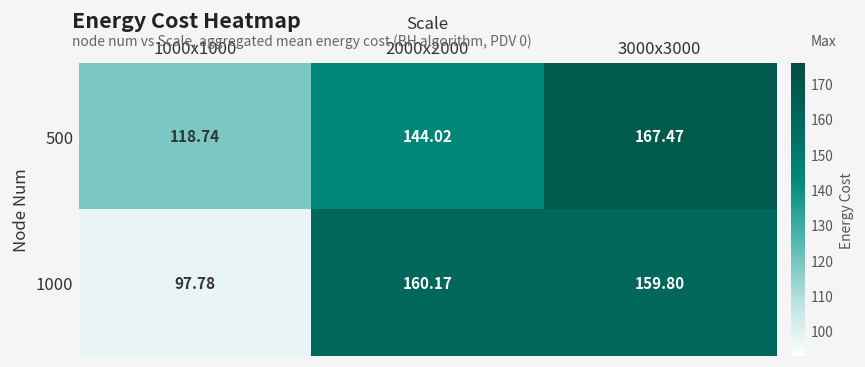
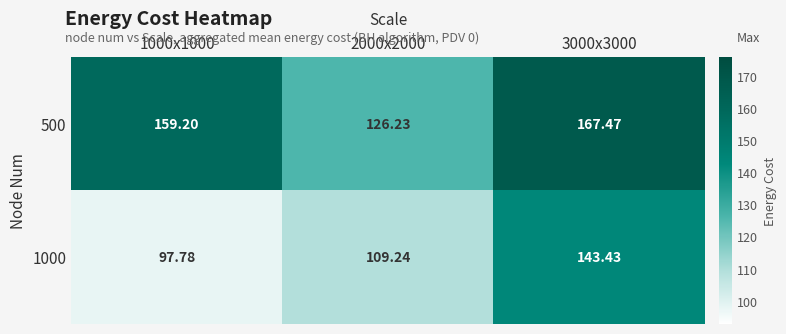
  {
    "500": {
-     "1000x1000": 118.74,
-     "2000x2000": 144.02,
+     "1000x1000": 159.20,
+     "2000x2000": 126.23,
      "3000x3000": 167.47
    },
    "1000": {
      "1000x1000": 97.78,
-     "2000x2000": 160.17,
-     "3000x3000": 159.80
+     "2000x2000": 109.24,
+     "3000x3000": 143.43
    }
  }
